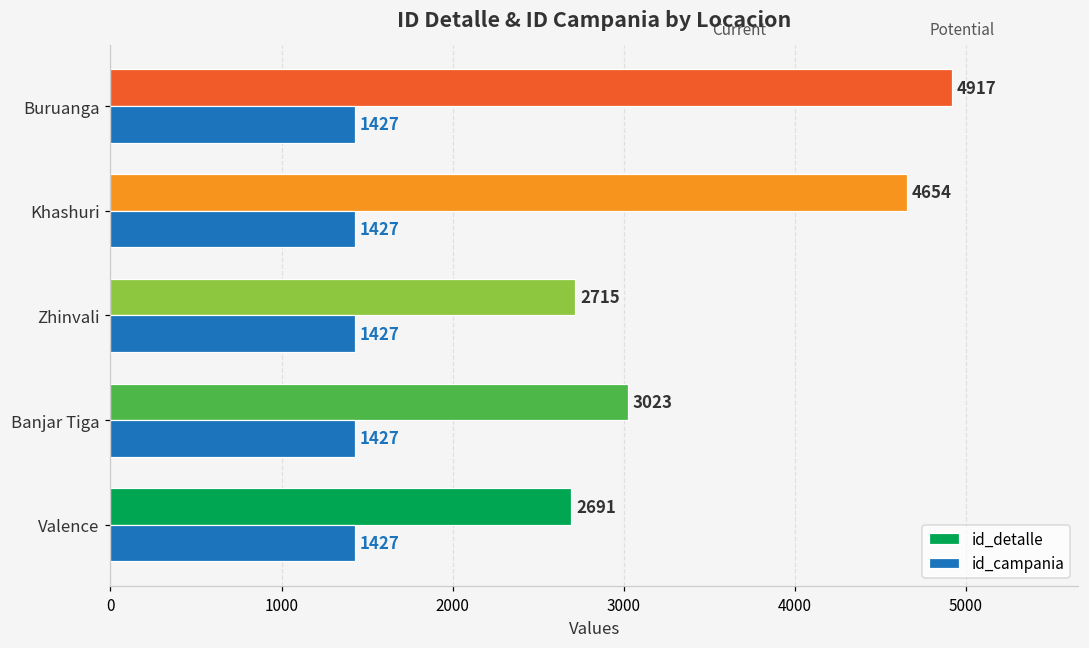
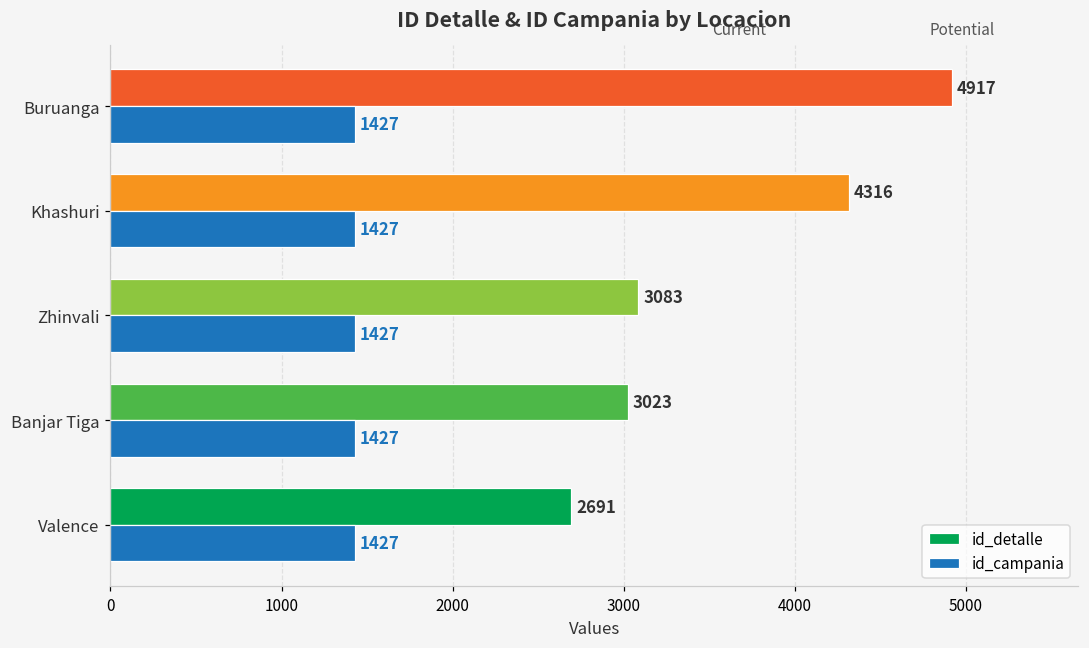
  {
    "id_detalle": {
      "Buruanga": 4917,
-     "Khashuri": 4654,
-     "Zhinvali": 2715,
+     "Khashuri": 4316,
+     "Zhinvali": 3083,
      "Banjar Tiga": 3023,
      "Valence": 2691
    },
    "id_campania": {
      "Buruanga": 1427,
      "Khashuri": 1427,
      "Zhinvali": 1427,
      "Banjar Tiga": 1427,
      "Valence": 1427
    }
  }
